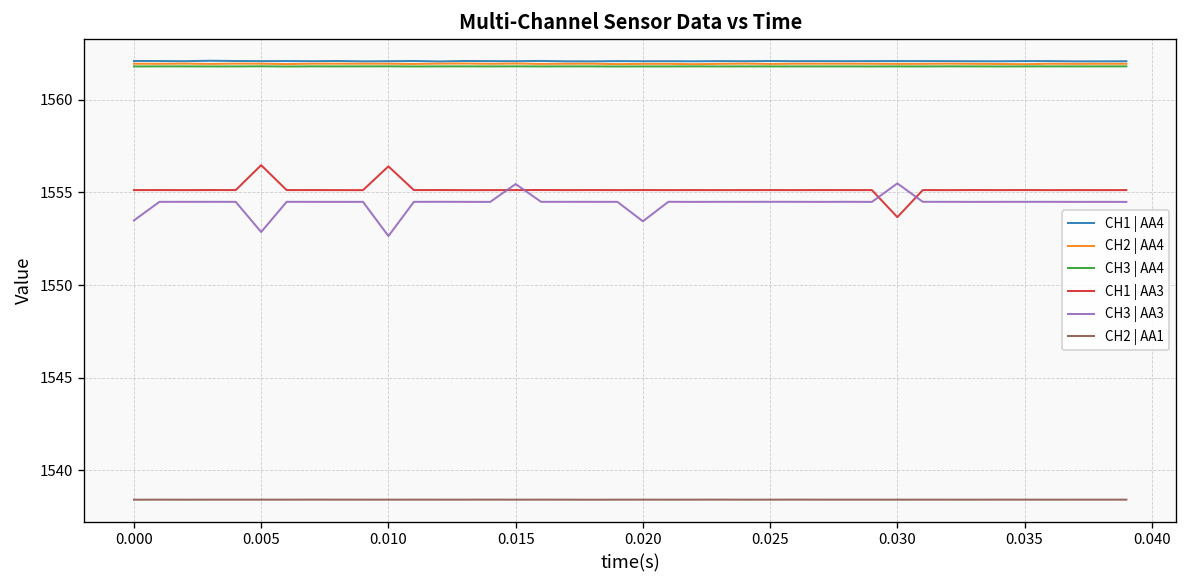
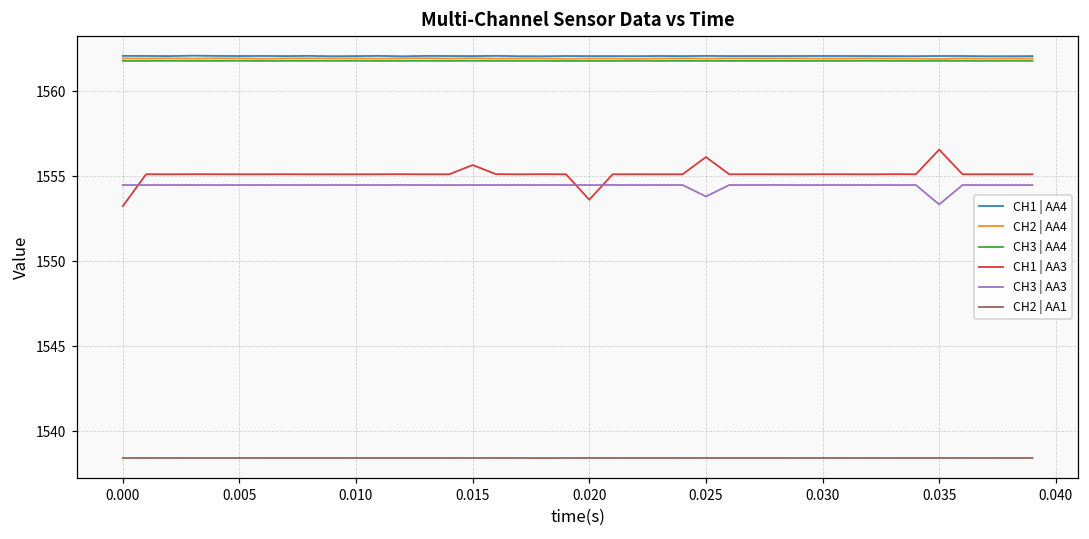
  {
    "CH1 | AA4": {
      "0.035": 1562.1
    },
    "CH1 | AA3": {
-     "0.000": 1555.1,
-     "0.005": 1556.5,
-     "0.010": 1556.4,
-     "0.015": 1555.1,
-     "0.020": 1555.1,
-     "0.025": 1555.1,
-     "0.030": 1553.7,
-     "0.035": 1555.1
+     "0.000": 1553.2,
+     "0.005": 1555.1,
+     "0.010": 1555.1,
+     "0.015": 1555.7,
+     "0.020": 1553.6,
+     "0.025": 1556.1,
+     "0.030": 1555.1,
+     "0.035": 1556.6
    },
    "CH3 | AA3": {
-     "0.000": 1553.5,
-     "0.005": 1552.9,
-     "0.010": 1552.6,
-     "0.015": 1555.5,
-     "0.020": 1553.4,
-     "0.025": 1554.5,
-     "0.030": 1555.5,
-     "0.035": 1554.5
+     "0.000": 1554.5,
+     "0.005": 1554.5,
+     "0.010": 1554.5,
+     "0.015": 1554.5,
+     "0.020": 1554.5,
+     "0.025": 1553.8,
+     "0.030": 1554.5,
+     "0.035": 1553.3
    },
    "CH2 | AA1": {
      "0.000": 1538.4,
      "0.005": 1538.4,
      "0.010": 1538.4,
      "0.015": 1538.4,
      "0.020": 1538.4,
      "0.025": 1538.4,
      "0.030": 1538.4,
      "0.035": 1538.4
    }
  }
